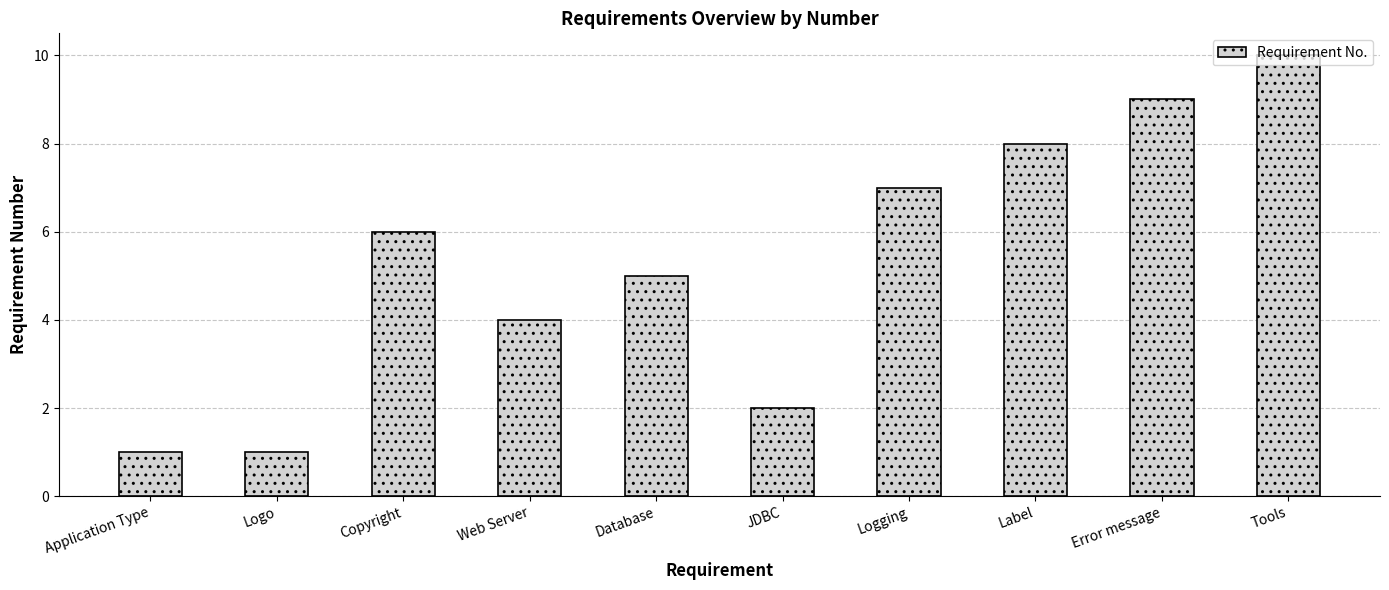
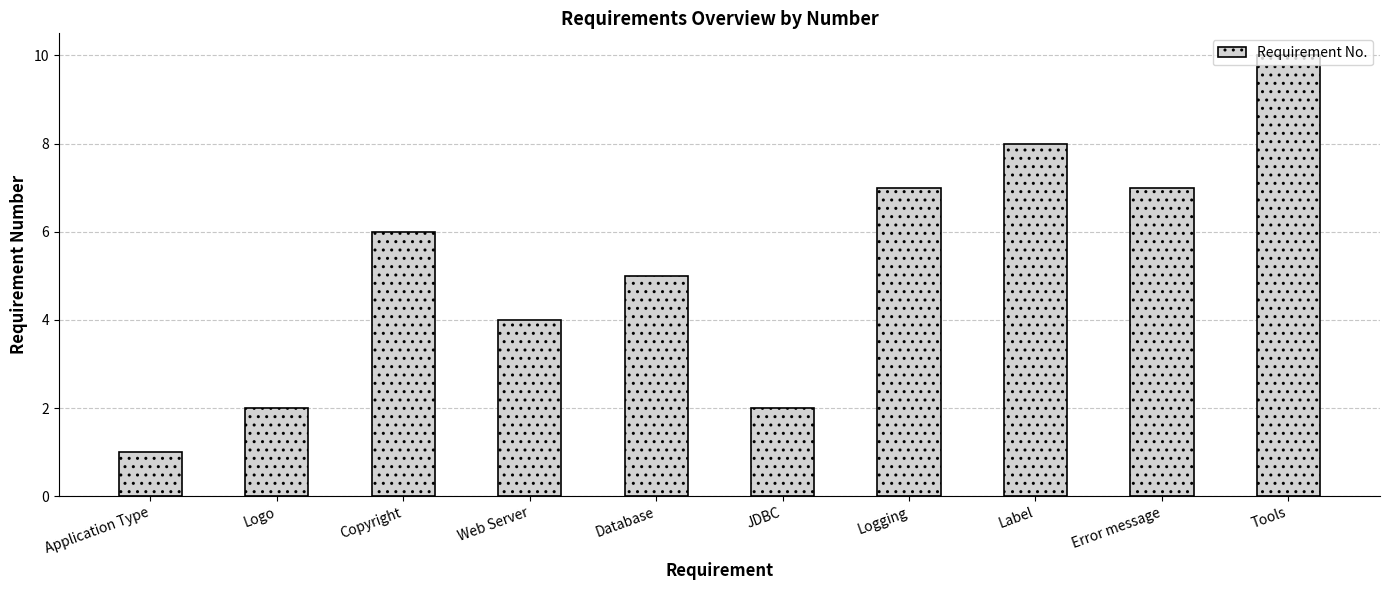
  {
    "Application Type": 1,
-   "Logo": 1,
+   "Logo": 2,
    "Copyright": 6,
    "Web Server": 4,
    "Database": 5,
    "JDBC": 2,
    "Logging": 7,
    "Label": 8,
-   "Error message": 9
+   "Error message": 7
  }
